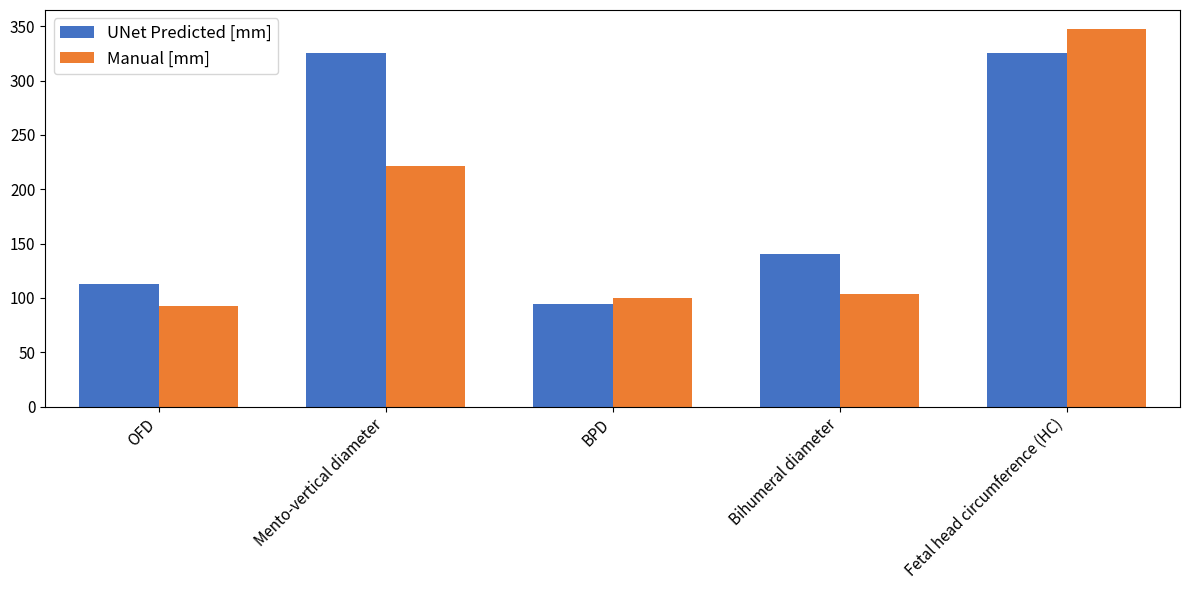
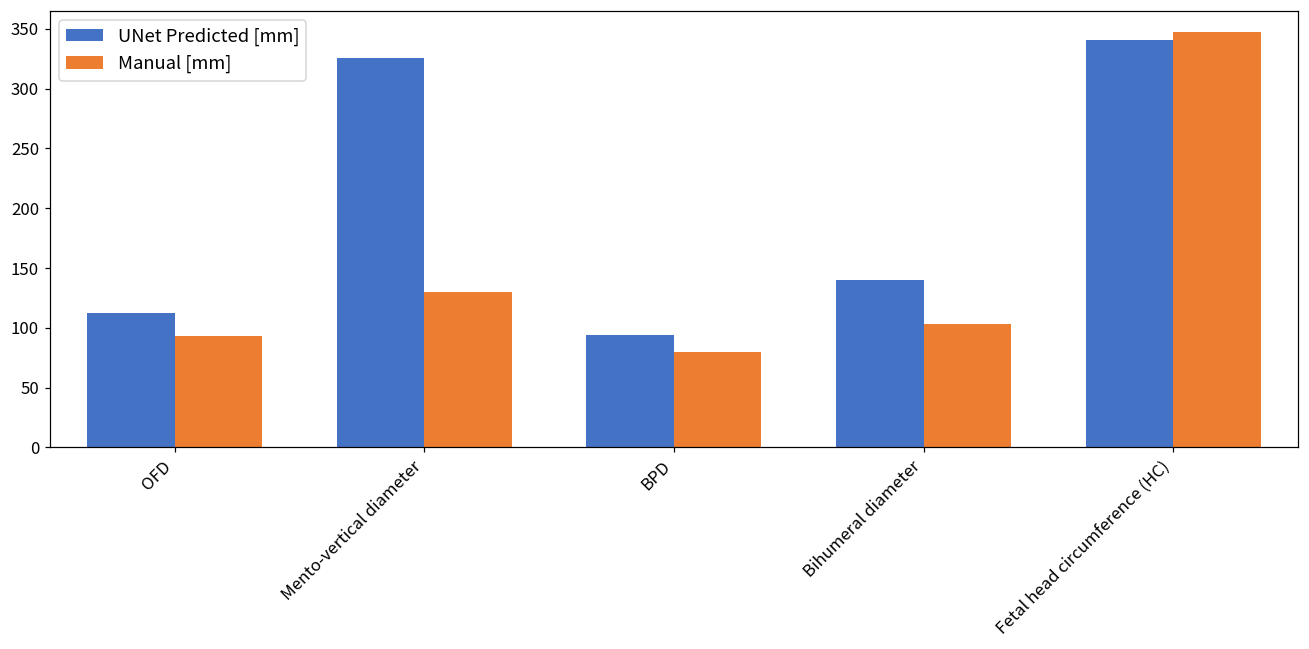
  {
    "UNet Predicted [mm]": {
      "OFD": 113,
      "Mento-vertical diameter": 326,
      "BPD": 94,
      "Bihumeral diameter": 140,
-     "Fetal head circumference (HC)": 325
+     "Fetal head circumference (HC)": 341
    },
    "Manual [mm]": {
      "OFD": 93,
-     "Mento-vertical diameter": 221,
-     "BPD": 100,
+     "Mento-vertical diameter": 130,
+     "BPD": 80,
      "Bihumeral diameter": 103,
      "Fetal head circumference (HC)": 348
    }
  }
